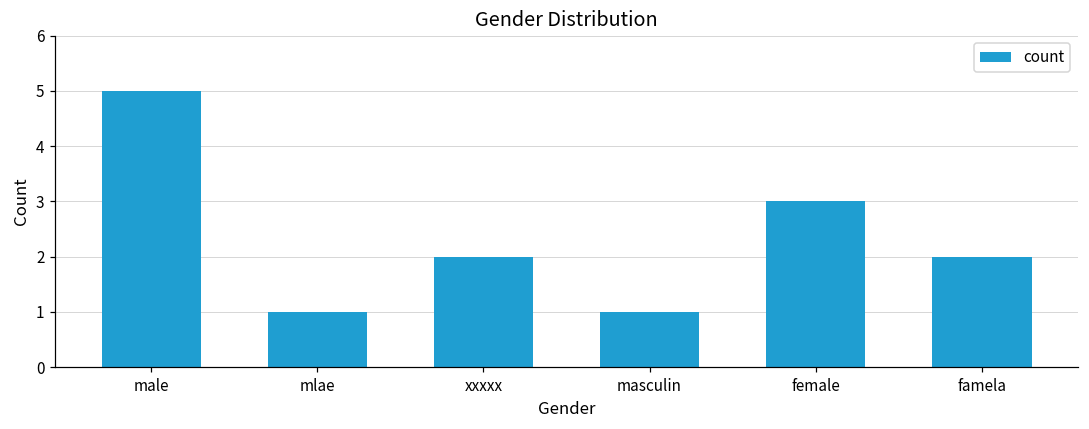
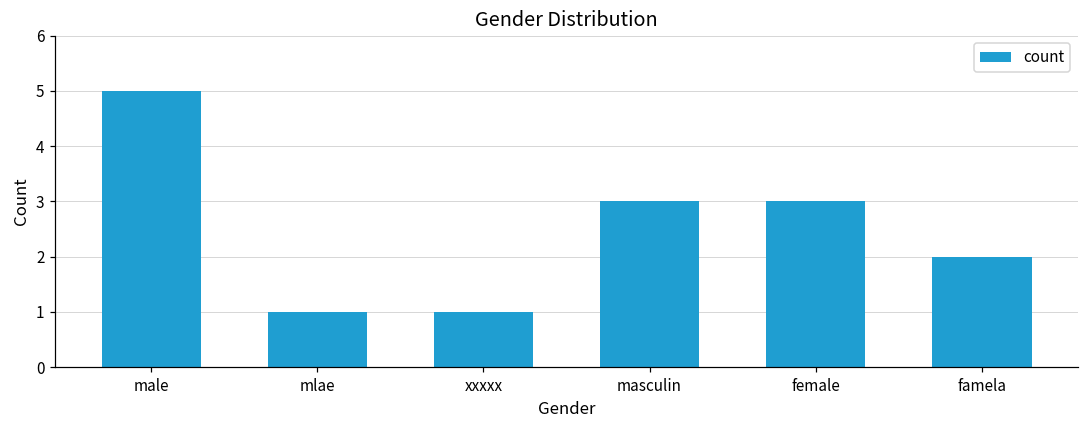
  {
    "male": 5,
    "mlae": 1,
-   "xxxxx": 2,
-   "masculin": 1,
+   "xxxxx": 1,
+   "masculin": 3,
    "female": 3,
    "famela": 2
  }
